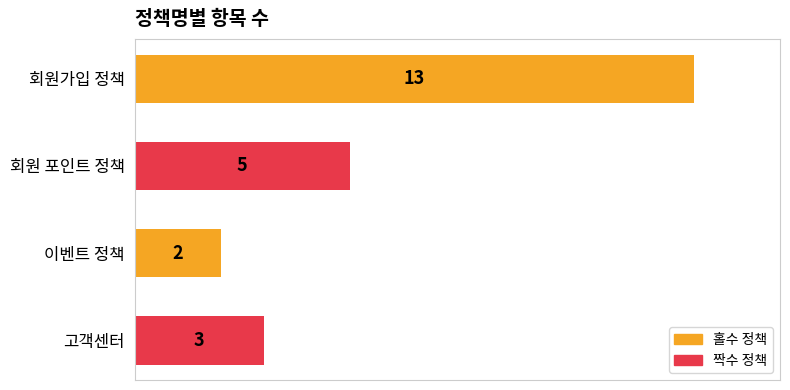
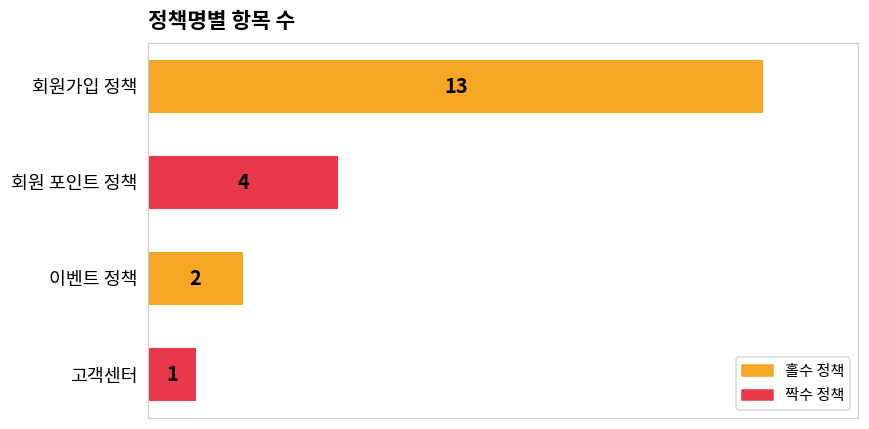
  {
    "회원가입 정책": 13,
-   "회원 포인트 정책": 5,
+   "회원 포인트 정책": 4,
    "이벤트 정책": 2,
-   "고객센터": 3
+   "고객센터": 1
  }
